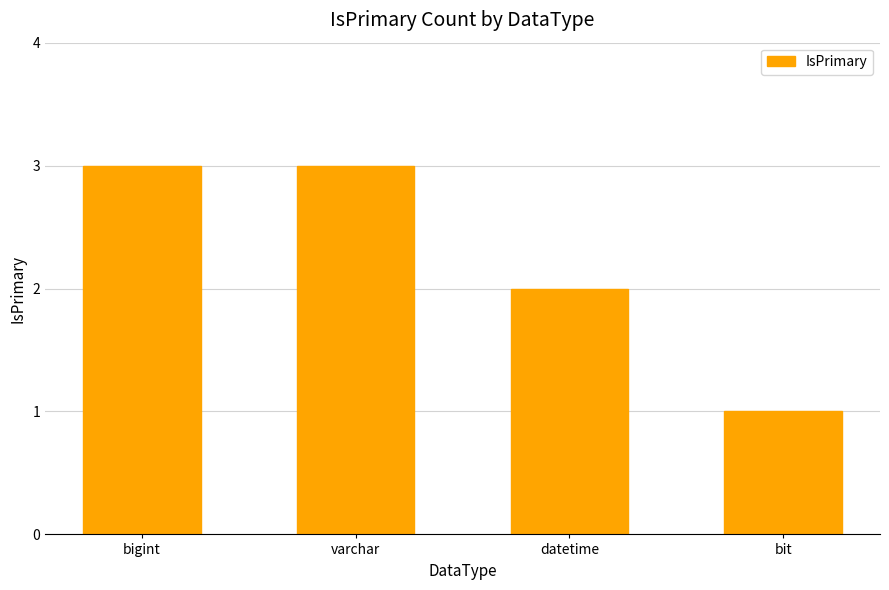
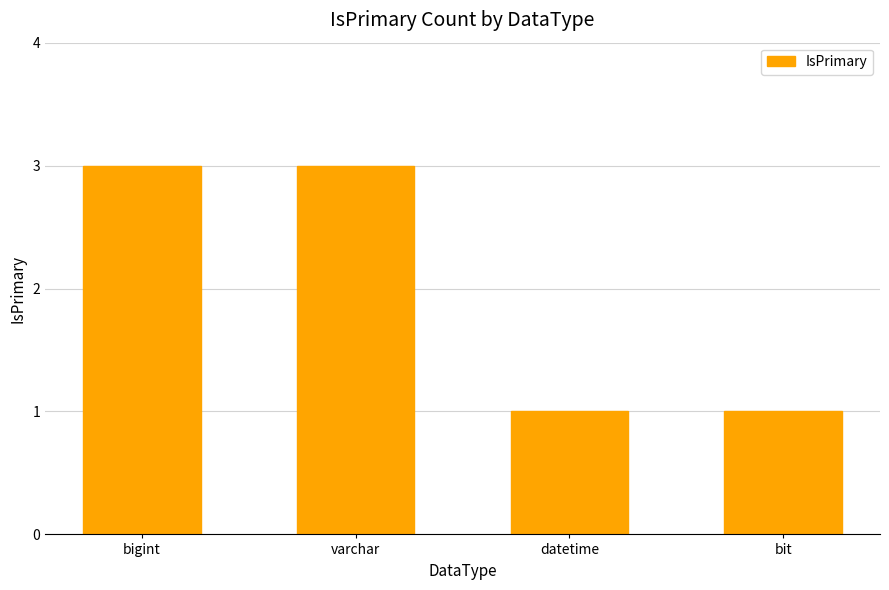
  {
    "bigint": 3,
    "varchar": 3,
-   "datetime": 2,
+   "datetime": 1,
    "bit": 1
  }
